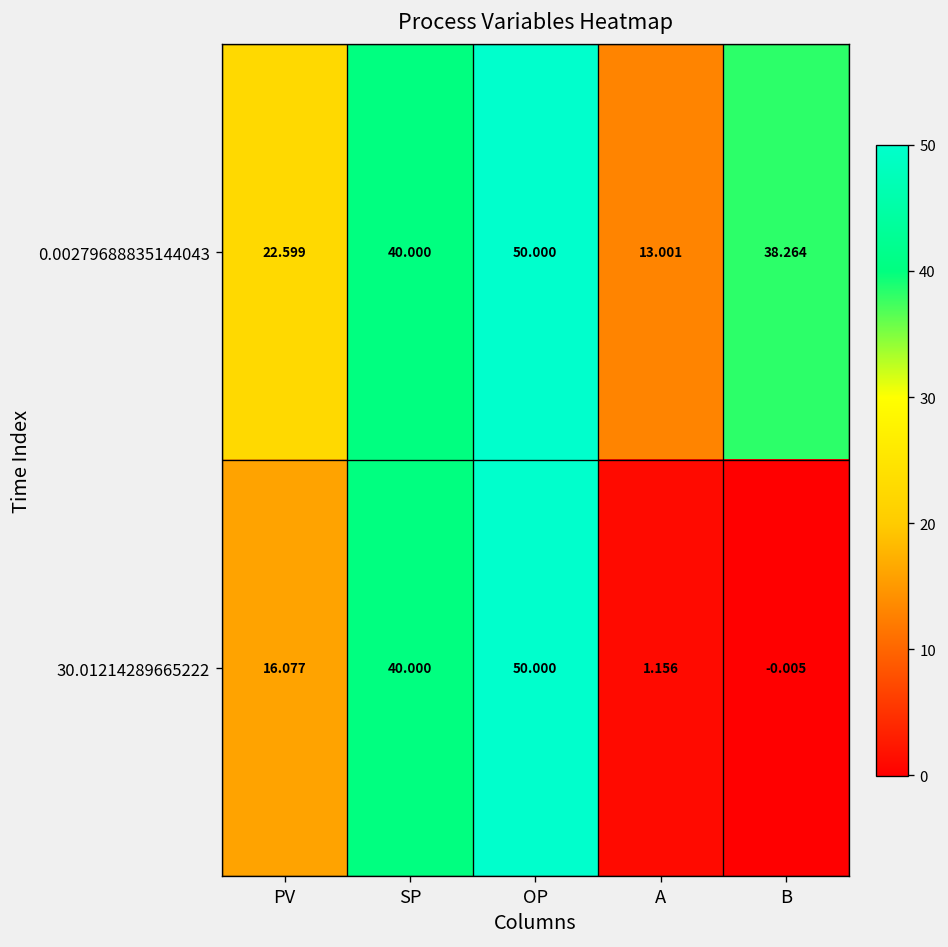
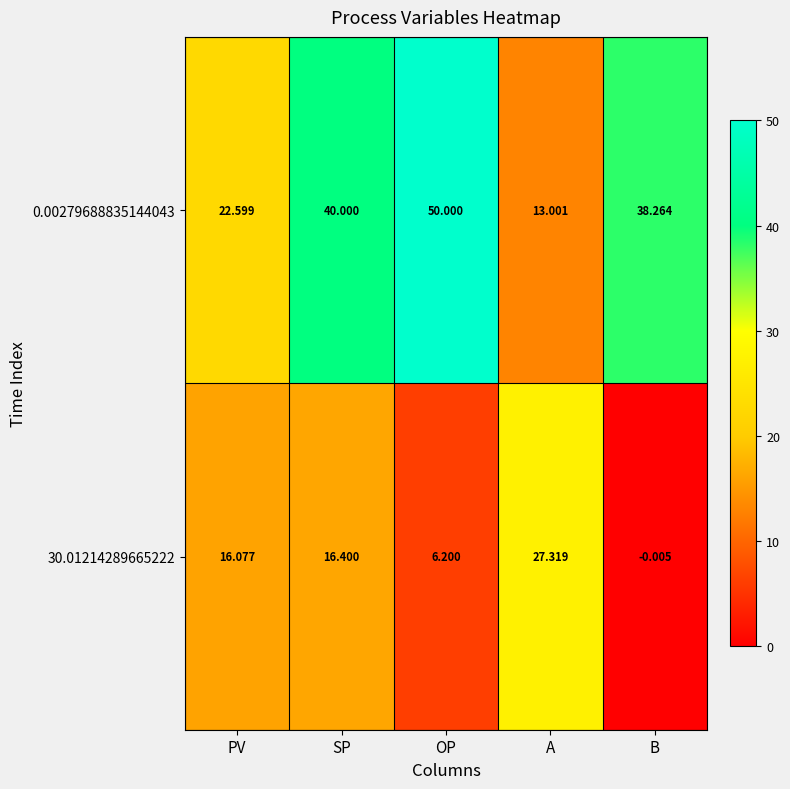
  {
    "0.00279688835144043": {
      "PV": 22.599,
      "SP": 40.000,
      "OP": 50.000,
      "A": 13.001,
      "B": 38.264
    },
    "30.01214289665222": {
      "PV": 16.077,
-     "SP": 40.000,
-     "OP": 50.000,
-     "A": 1.156,
+     "SP": 16.400,
+     "OP": 6.200,
+     "A": 27.319,
      "B": -0.005
    }
  }
